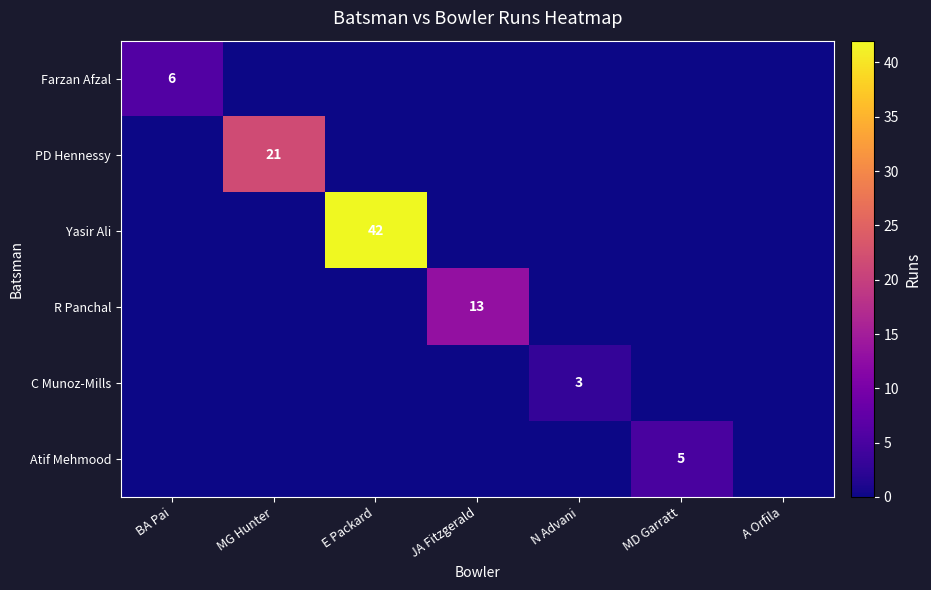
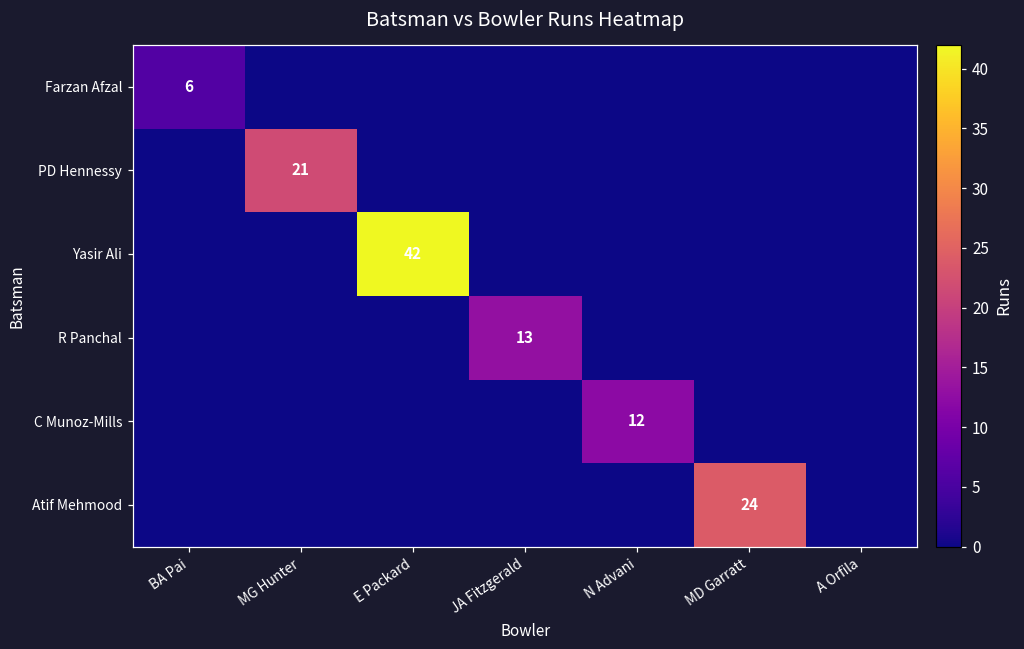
  {
    "Farzan Afzal": {
      "BA Pai": 6
    },
    "PD Hennessy": {
      "MG Hunter": 21
    },
    "Yasir Ali": {
      "E Packard": 42
    },
    "R Panchal": {
      "JA Fitzgerald": 13
    },
    "C Munoz-Mills": {
-     "N Advani": 3
+     "N Advani": 12
    },
    "Atif Mehmood": {
-     "MD Garratt": 5
+     "MD Garratt": 24
    }
  }
